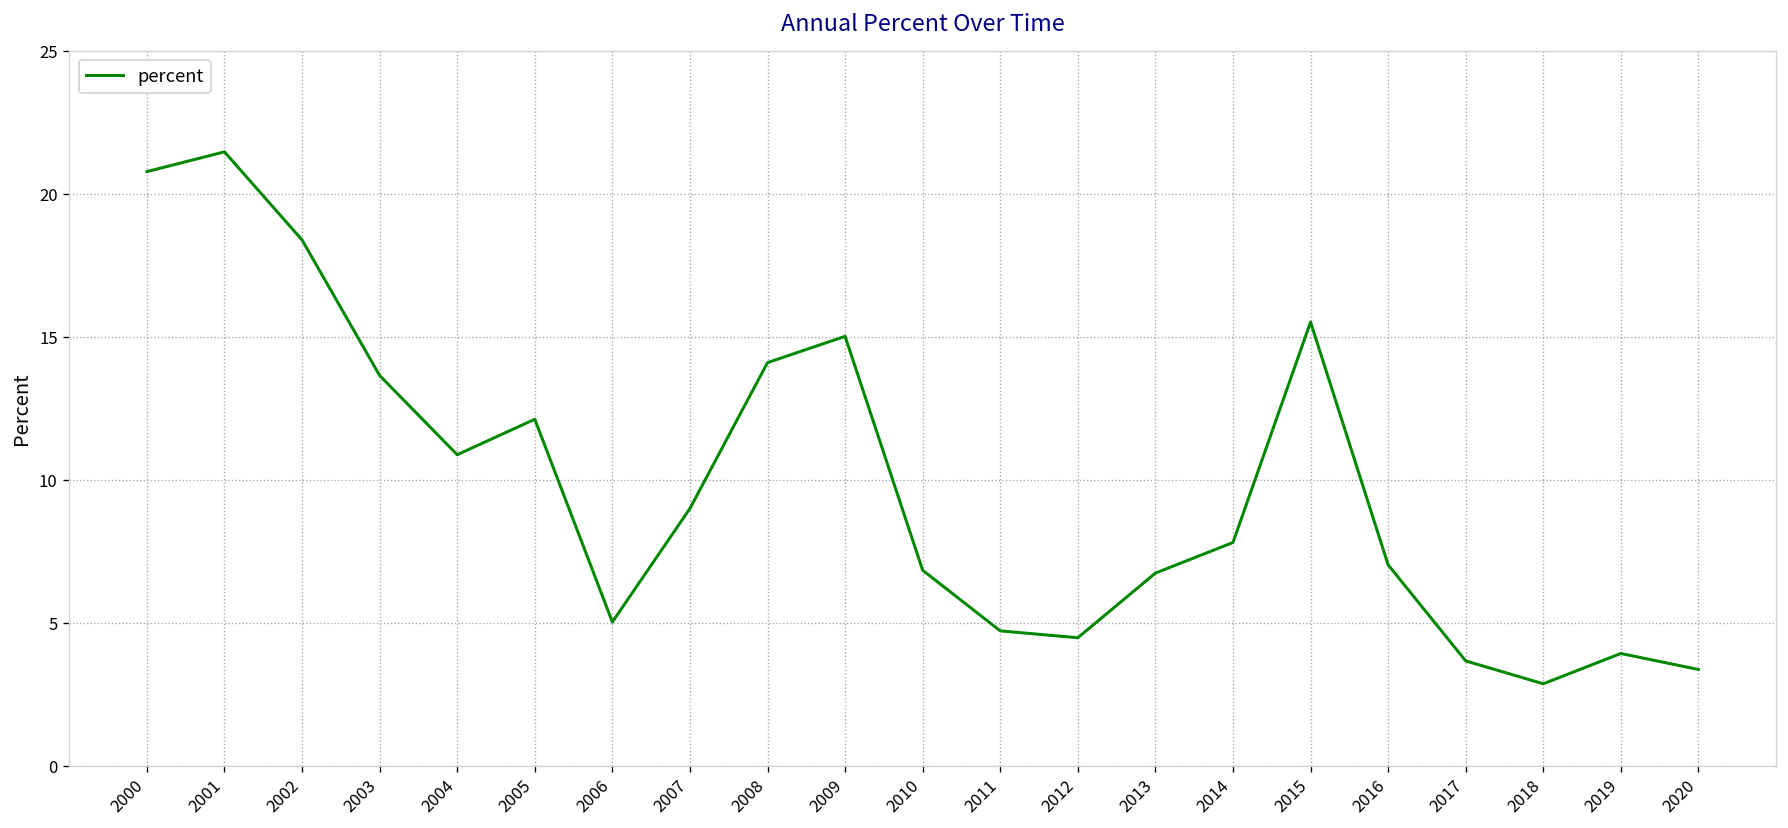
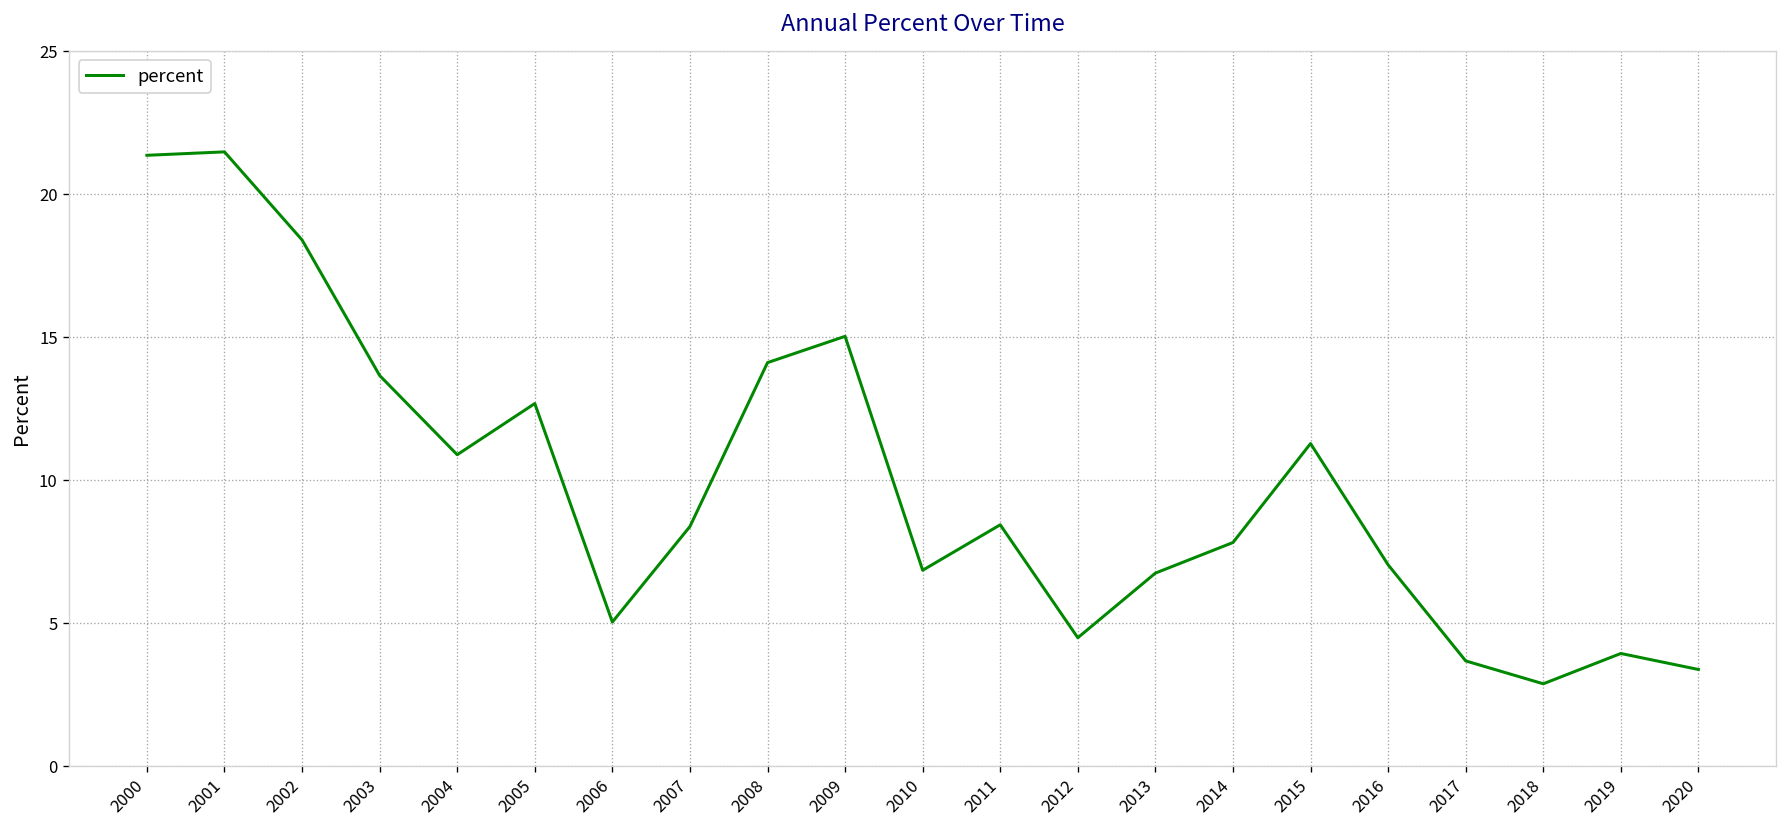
  {
-   "2000": 20.8,
+   "2000": 21.4,
    "2001": 21.5,
    "2002": 18.4,
    "2003": 13.7,
    "2004": 10.9,
-   "2005": 12.1,
+   "2005": 12.7,
    "2006": 5.0,
-   "2007": 9.0,
+   "2007": 8.4,
    "2008": 14.1,
    "2009": 15.0,
    "2010": 6.9,
-   "2011": 4.7,
+   "2011": 8.4,
    "2012": 4.5,
    "2013": 6.8,
    "2014": 7.8,
-   "2015": 15.5,
+   "2015": 11.3,
    "2016": 7.0,
    "2017": 3.7,
    "2018": 2.9,
    "2019": 3.9,
    "2020": 3.4
  }
